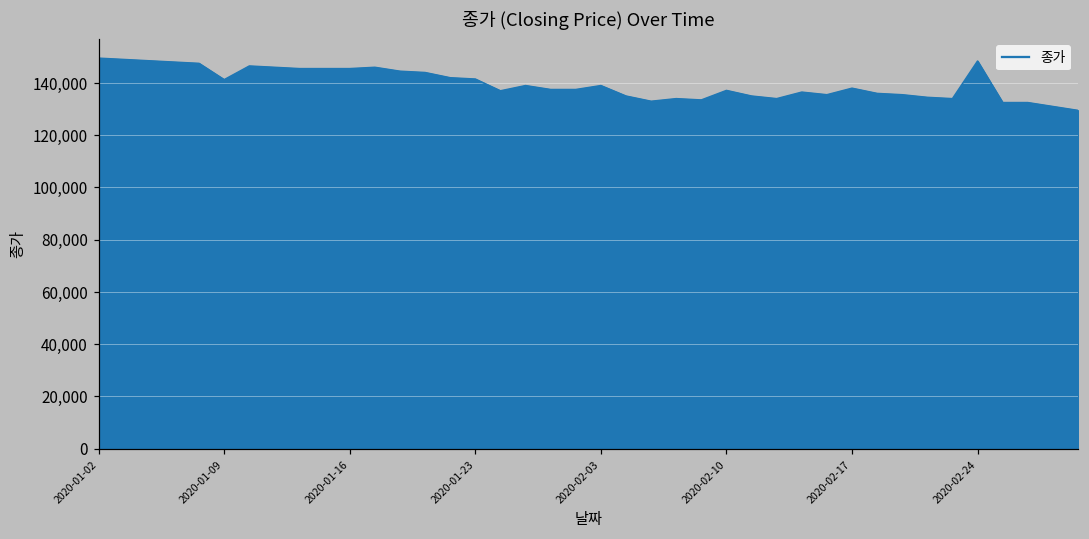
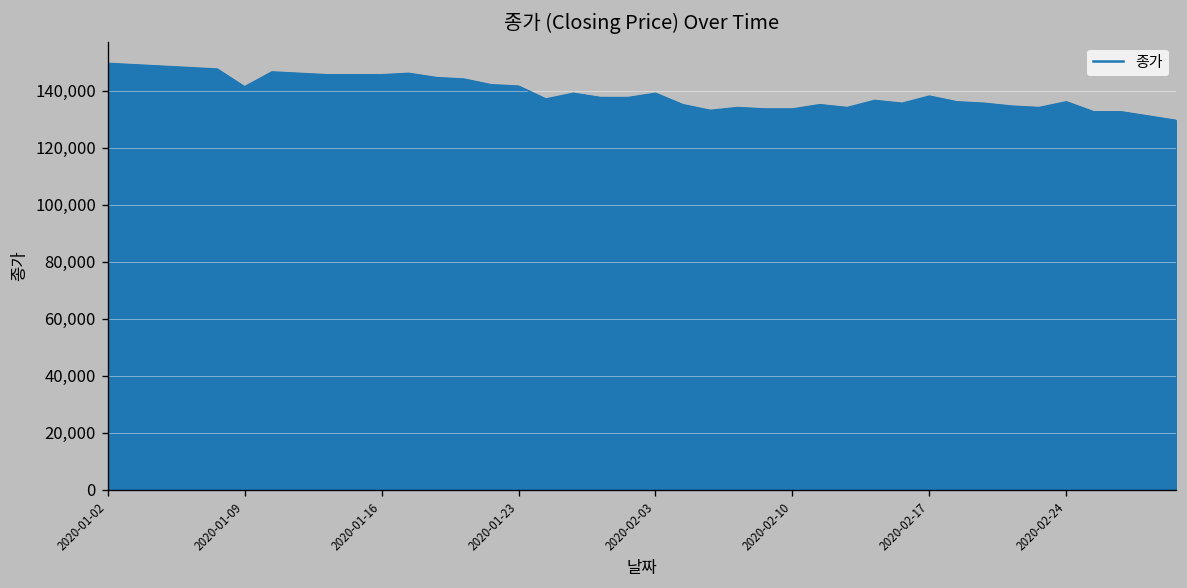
  {
    "2020-01-02": "150,000",
    "2020-01-09": "141,000",
    "2020-01-16": "146,000",
    "2020-01-23": "142,000",
    "2020-02-03": "139,000",
-   "2020-02-10": "137,000",
+   "2020-02-10": "134,000",
    "2020-02-17": "138,000",
-   "2020-02-24": "148,000"
+   "2020-02-24": "136,000"
  }
